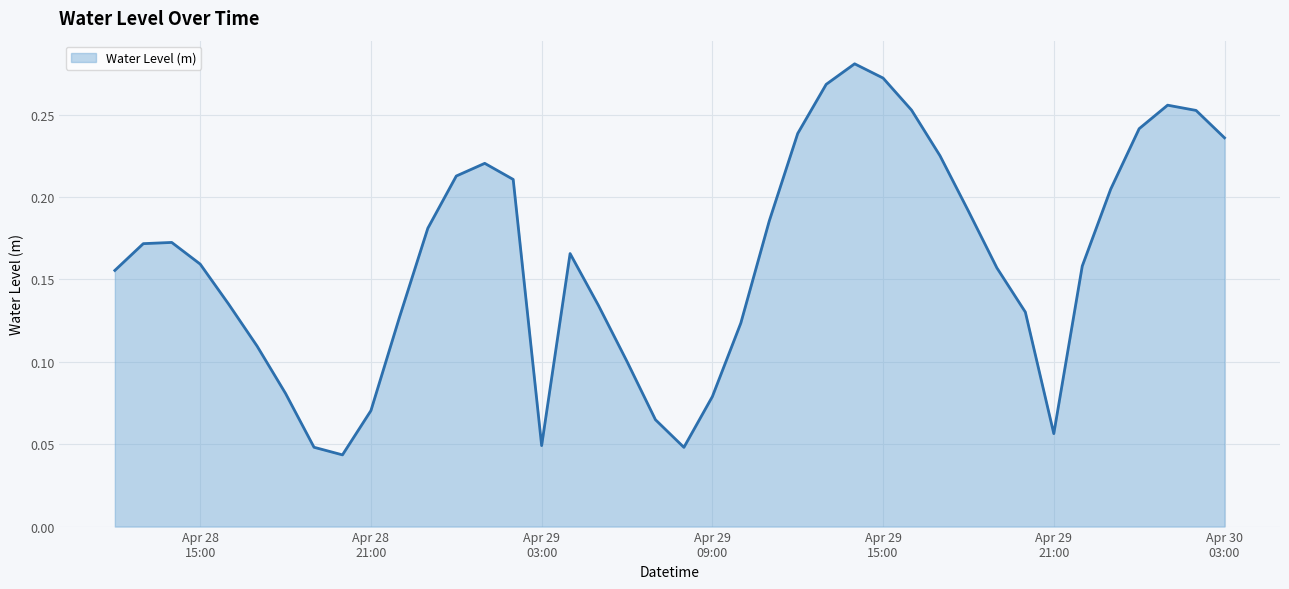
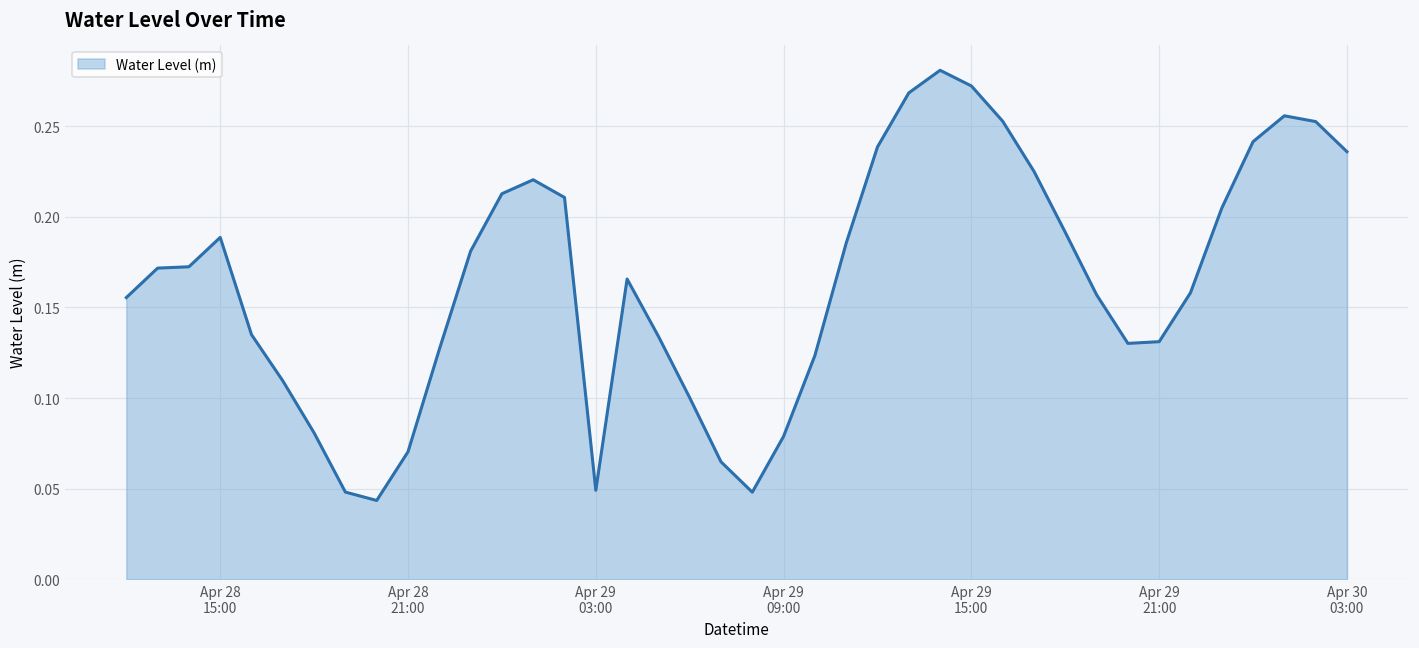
  {
-   "Apr 28 15:00": 0.159,
+   "Apr 28 15:00": 0.189,
    "Apr 28 21:00": 0.070,
    "Apr 29 03:00": 0.049,
    "Apr 29 09:00": 0.079,
    "Apr 29 15:00": 0.272,
-   "Apr 29 21:00": 0.056,
+   "Apr 29 21:00": 0.131,
    "Apr 30 03:00": 0.236
  }
